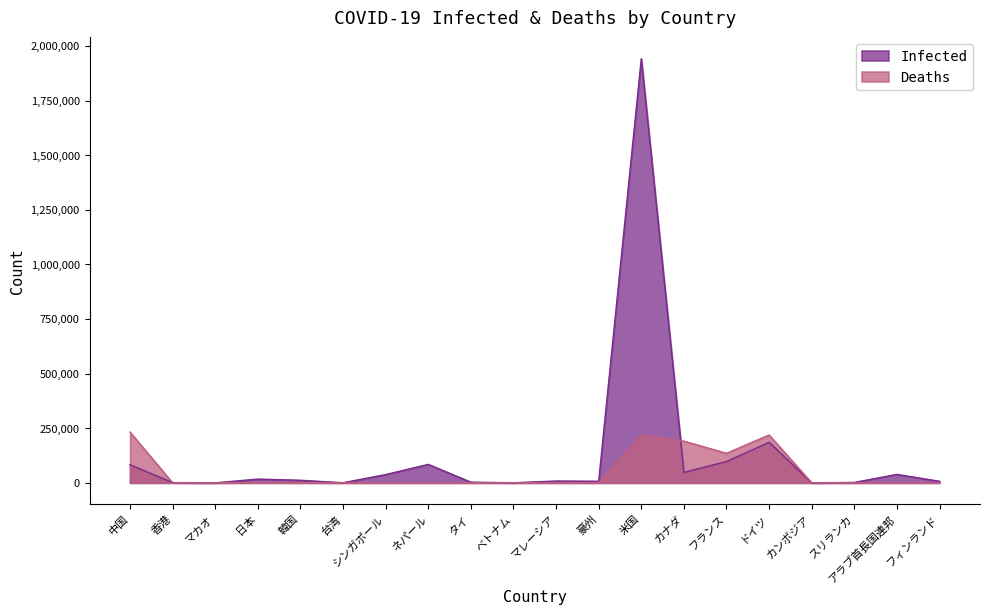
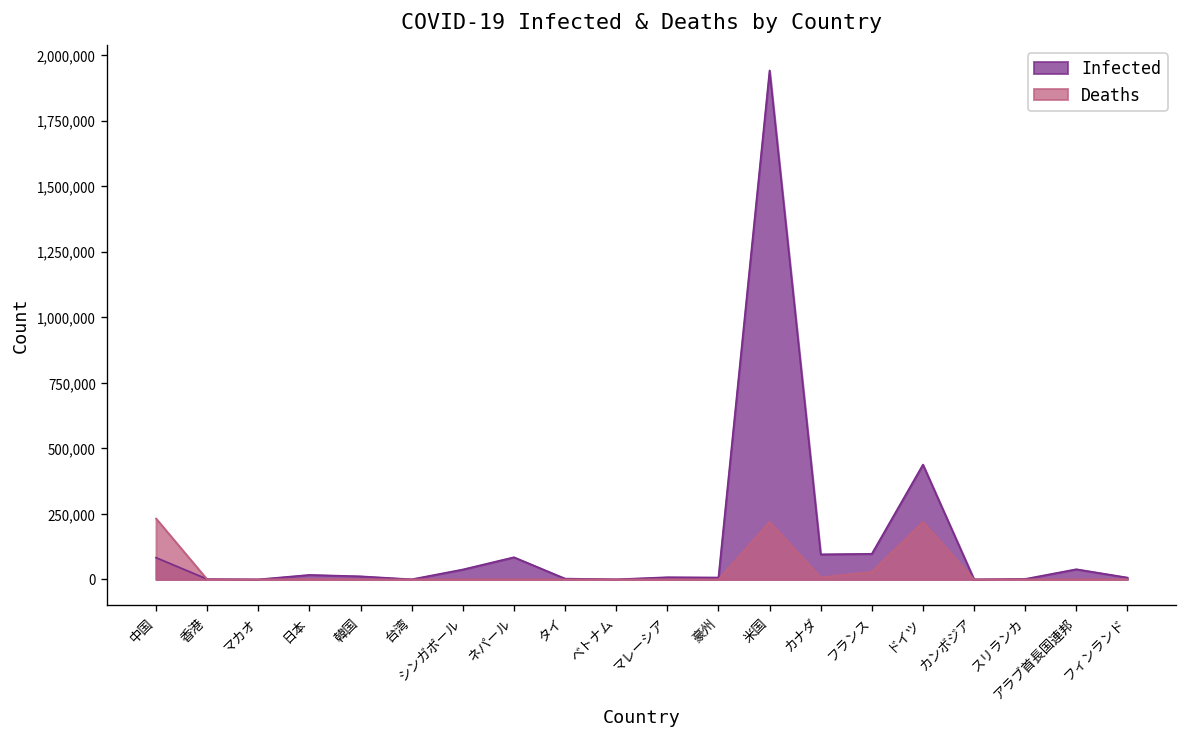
  {
    "Infected": {
      "中国": "80,000",
      "日本": "20,000",
      "シンガポール": "40,000",
      "ネパール": "80,000",
      "米国": "1,940,000",
-     "カナダ": "50,000",
+     "カナダ": "100,000",
      "フランス": "100,000",
-     "ドイツ": "190,000",
+     "ドイツ": "440,000",
      "アラブ首長国連邦": "40,000"
    },
    "Deaths": {
      "中国": "230,000",
      "日本": "0",
      "シンガポール": "0",
      "ネパール": "0",
      "米国": "220,000",
-     "カナダ": "190,000",
-     "フランス": "140,000",
+     "カナダ": "10,000",
+     "フランス": "30,000",
      "ドイツ": "220,000",
      "アラブ首長国連邦": "0"
    }
  }
